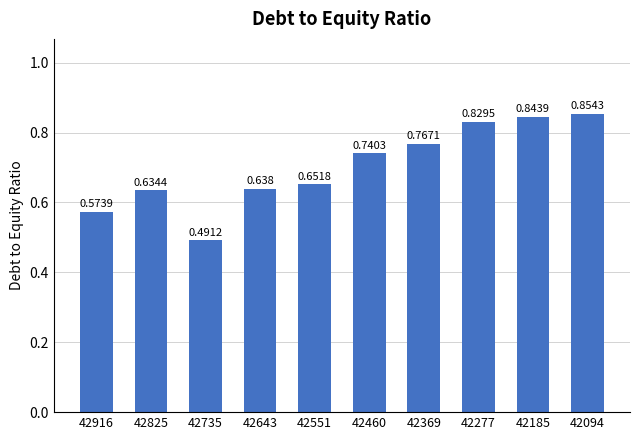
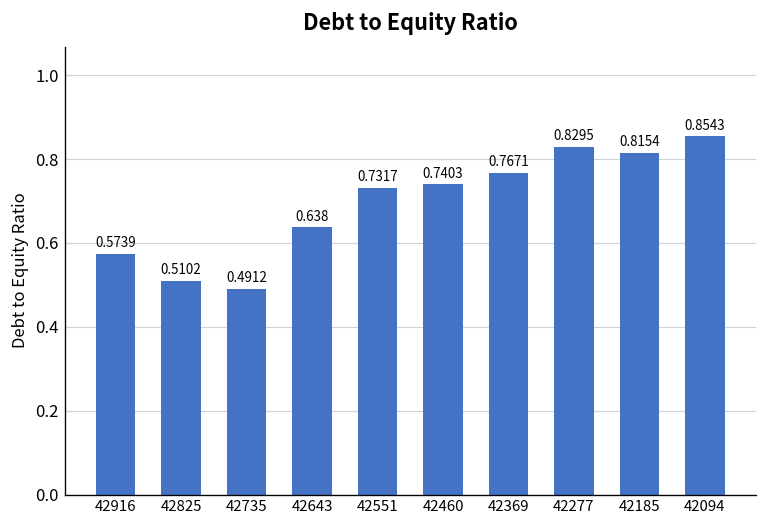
  {
    "42916": 0.5739,
-   "42825": 0.6344,
+   "42825": 0.5102,
    "42735": 0.4912,
    "42643": 0.638,
-   "42551": 0.6518,
+   "42551": 0.7317,
    "42460": 0.7403,
    "42369": 0.7671,
    "42277": 0.8295,
-   "42185": 0.8439,
+   "42185": 0.8154,
    "42094": 0.8543
  }
